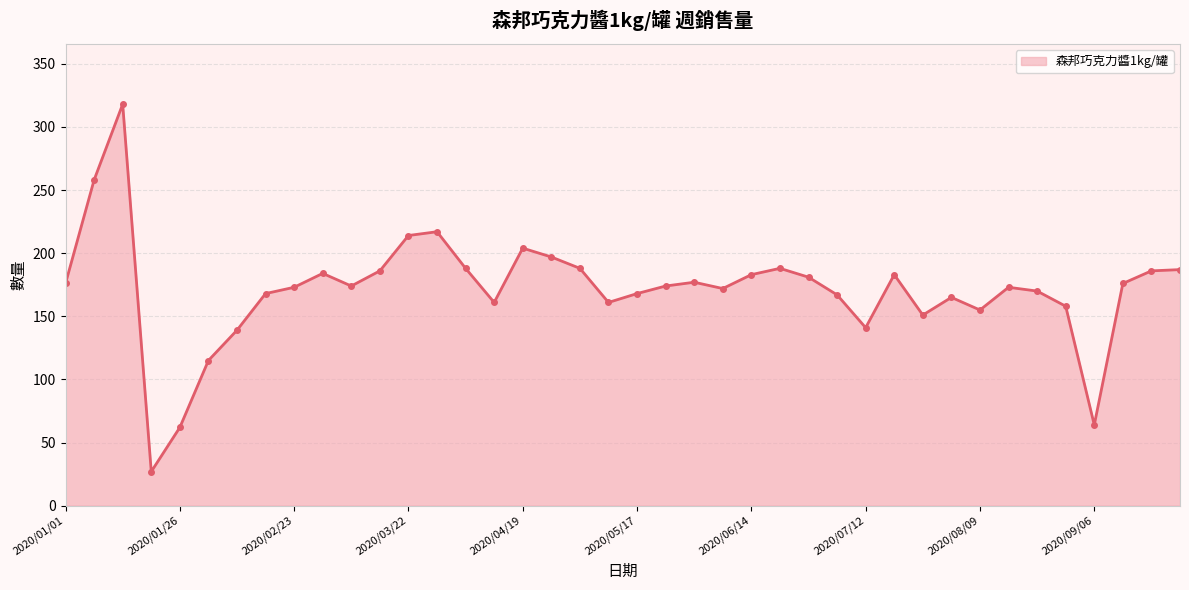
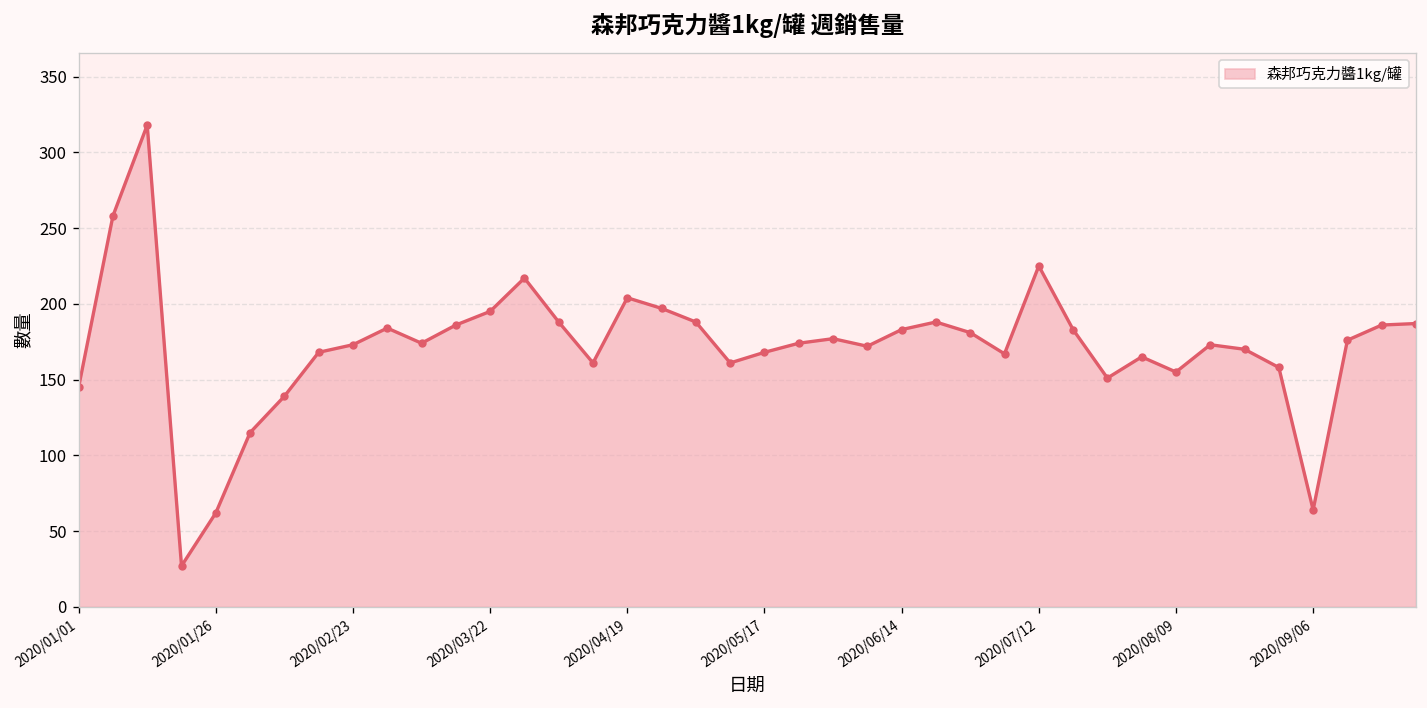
  {
-   "2020/01/01": 176,
+   "2020/01/01": 145,
    "2020/01/26": 62,
    "2020/02/23": 173,
-   "2020/03/22": 214,
+   "2020/03/22": 195,
    "2020/04/19": 204,
    "2020/05/17": 168,
    "2020/06/14": 183,
-   "2020/07/12": 141,
+   "2020/07/12": 225,
    "2020/08/09": 155,
    "2020/09/06": 64
  }
